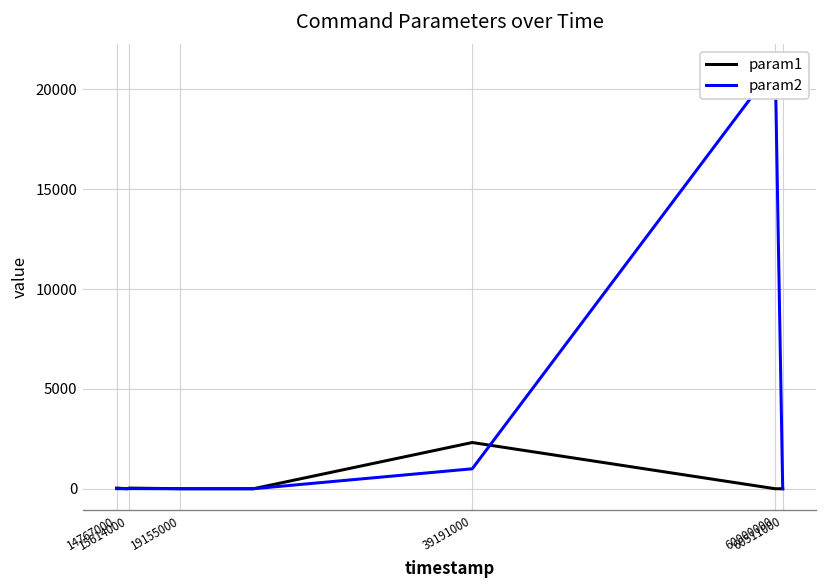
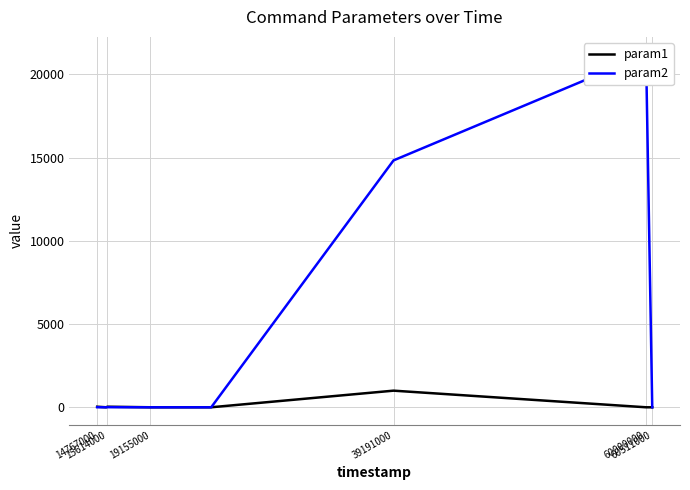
  {
    "param1": {
-     "39191000": 2300,
+     "39191000": 1000,
      "60000000": 0
    },
    "param2": {
-     "39191000": 1000
+     "39191000": 14800
    }
  }
